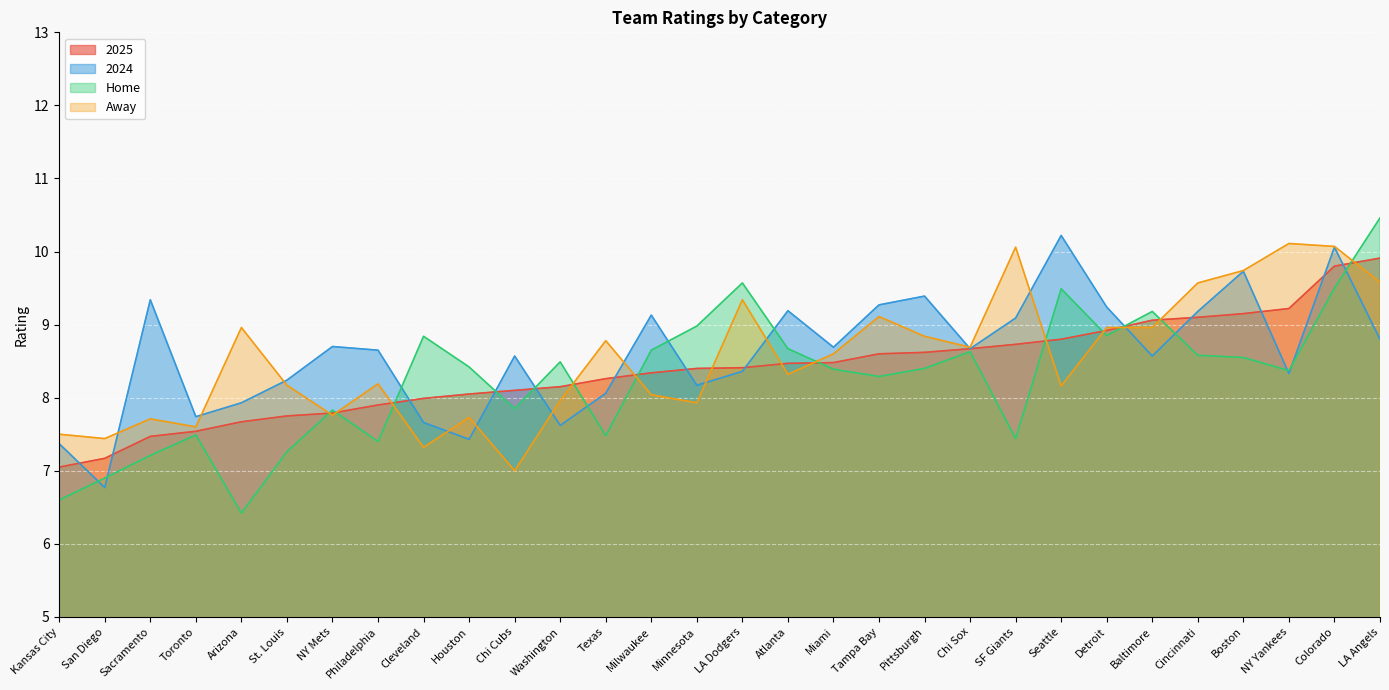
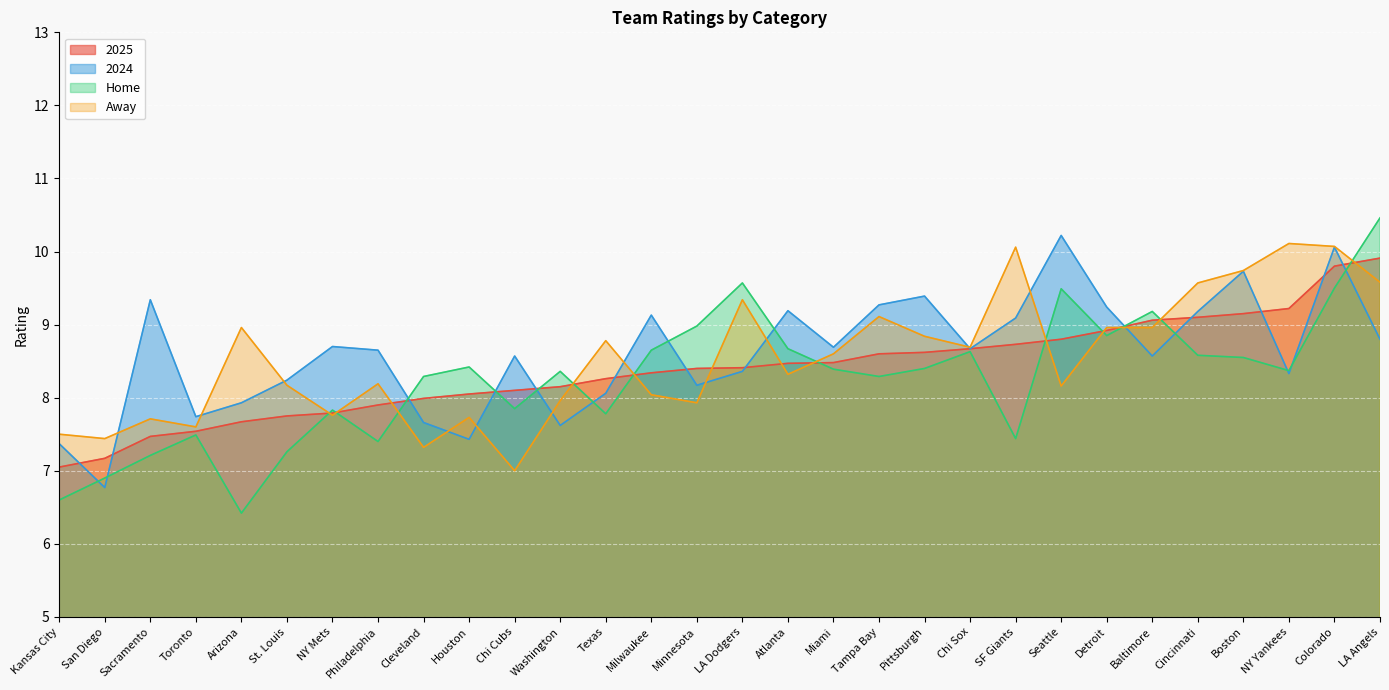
  {
    "2025": {
      "Kansas City": 7.1,
      "San Diego": 7.2,
      "Sacramento": 7.5,
      "Toronto": 7.5,
      "Arizona": 7.7,
      "St. Louis": 7.8,
      "Philadelphia": 7.9,
      "Cleveland": 8.0,
      "Houston": 8.1,
      "Chi Cubs": 8.1,
      "Washington": 8.2,
      "Texas": 8.3,
      "Milwaukee": 8.3,
      "Minnesota": 8.4,
      "LA Dodgers": 8.4,
      "Atlanta": 8.5,
      "Miami": 8.5,
      "Tampa Bay": 8.6,
      "Pittsburgh": 8.6,
      "SF Giants": 8.7,
      "Seattle": 8.8,
      "Detroit": 8.9,
      "Baltimore": 9.1,
      "Cincinnati": 9.1,
      "Boston": 9.2,
      "NY Yankees": 9.2,
      "Colorado": 9.8,
      "LA Angels": 9.9
    },
    "2024": {
      "Kansas City": 7.4,
      "San Diego": 6.8,
      "Sacramento": 9.3,
      "Toronto": 7.7,
      "Arizona": 7.9,
      "St. Louis": 8.2,
      "NY Mets": 8.7,
      "Philadelphia": 8.7,
      "Cleveland": 7.7,
      "Houston": 7.4,
      "Chi Cubs": 8.6,
      "Washington": 7.6,
      "Texas": 8.1,
      "Milwaukee": 9.1,
      "Minnesota": 8.2,
      "LA Dodgers": 8.4,
      "Atlanta": 9.2,
      "Miami": 8.7,
      "Tampa Bay": 9.3,
      "Pittsburgh": 9.4,
      "SF Giants": 9.1,
      "Seattle": 10.2,
      "Detroit": 9.2,
      "Baltimore": 8.6,
      "Cincinnati": 9.2,
      "NY Yankees": 8.3,
      "LA Angels": 8.8
    },
    "Home": {
      "Kansas City": 6.6,
      "San Diego": 6.9,
      "Sacramento": 7.2,
      "Toronto": 7.5,
      "Arizona": 6.4,
      "St. Louis": 7.3,
      "NY Mets": 7.8,
      "Philadelphia": 7.4,
-     "Cleveland": 8.8,
+     "Cleveland": 8.3,
      "Houston": 8.4,
      "Chi Cubs": 7.9,
-     "Washington": 8.5,
-     "Texas": 7.5,
+     "Washington": 8.4,
+     "Texas": 7.8,
      "Milwaukee": 8.7,
      "Minnesota": 9.0,
      "LA Dodgers": 9.6,
      "Atlanta": 8.7,
      "Miami": 8.4,
      "Tampa Bay": 8.3,
      "Pittsburgh": 8.4,
      "Chi Sox": 8.6,
      "SF Giants": 7.4,
      "Seattle": 9.5,
      "Detroit": 8.9,
      "Baltimore": 9.2,
      "Cincinnati": 8.6,
      "Boston": 8.6,
      "NY Yankees": 8.4,
      "Colorado": 9.5,
      "LA Angels": 10.5
    },
    "Away": {
      "Kansas City": 7.5,
      "San Diego": 7.4,
      "Sacramento": 7.7,
      "Toronto": 7.6,
      "Arizona": 9.0,
      "St. Louis": 8.2,
      "Philadelphia": 8.2,
      "Cleveland": 7.3,
      "Houston": 7.7,
      "Chi Cubs": 7.0,
      "Washington": 8.0,
      "Texas": 8.8,
      "Milwaukee": 8.0,
      "Minnesota": 7.9,
      "LA Dodgers": 9.3,
      "Atlanta": 8.3,
      "Miami": 8.6,
      "Tampa Bay": 9.1,
      "Pittsburgh": 8.8,
      "SF Giants": 10.1,
      "Seattle": 8.2,
      "Detroit": 9.0,
      "Baltimore": 9.0,
      "Cincinnati": 9.6,
      "NY Yankees": 10.1,
      "LA Angels": 9.6
    }
  }
